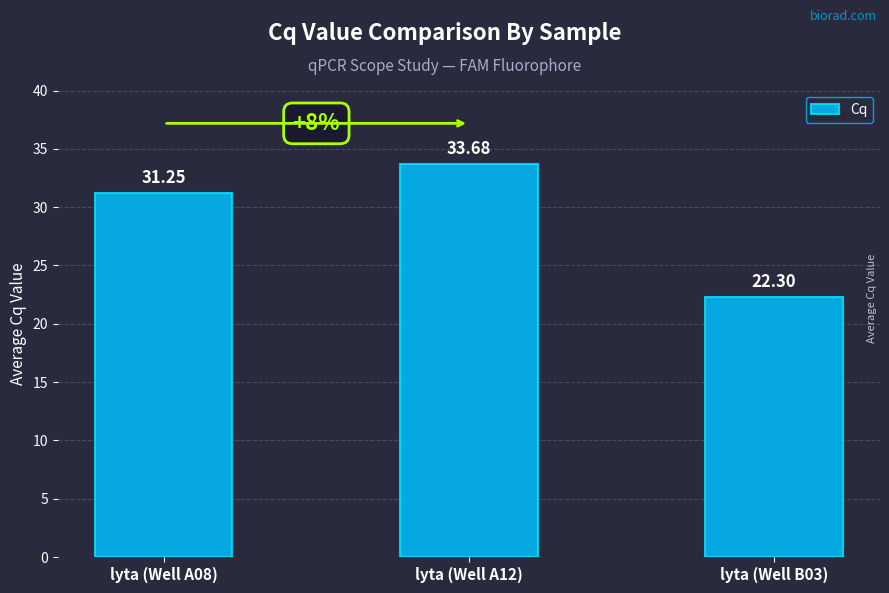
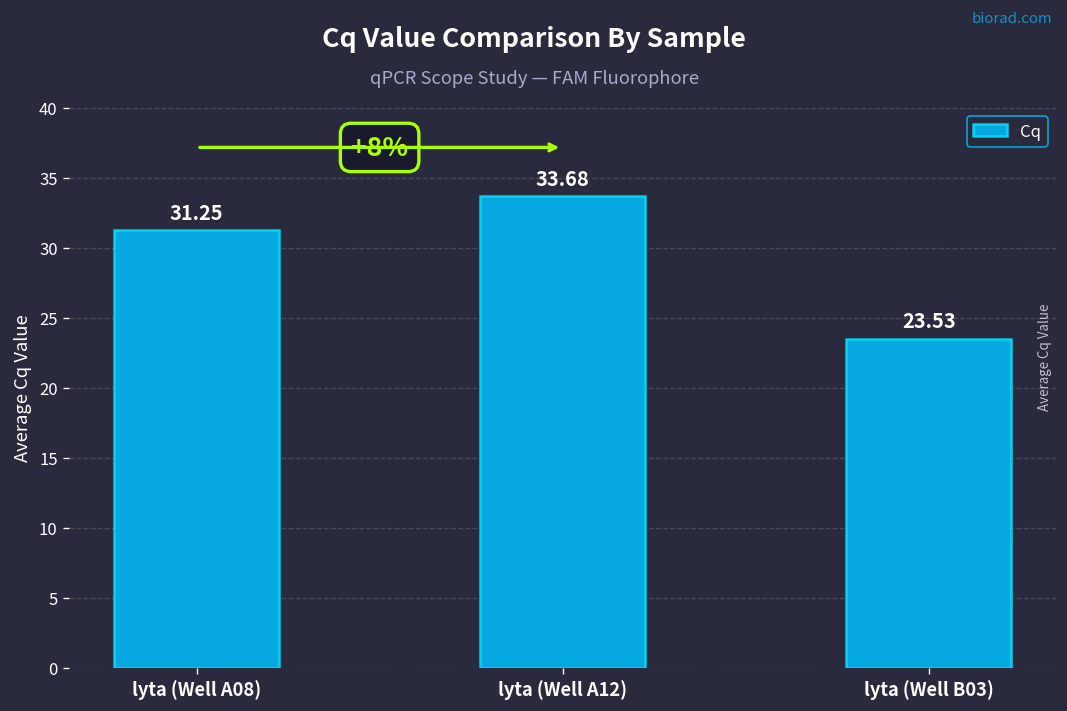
  {
    "lyta (Well A08)": 31.25,
    "lyta (Well A12)": 33.68,
-   "lyta (Well B03)": 22.30
+   "lyta (Well B03)": 23.53
  }
